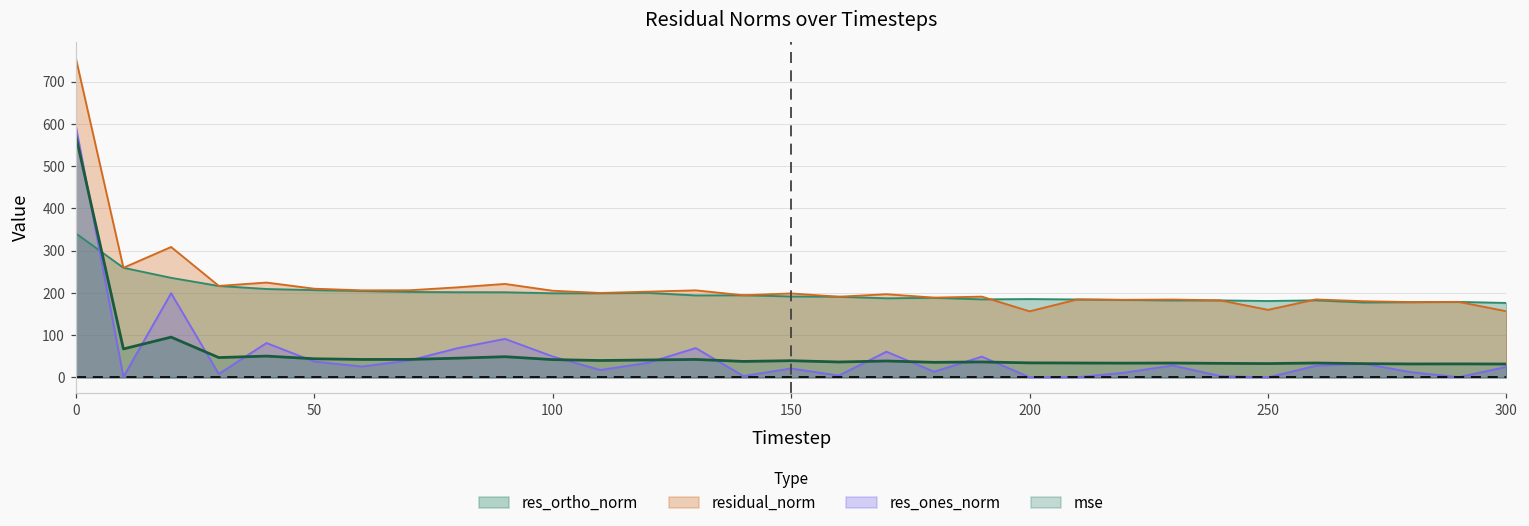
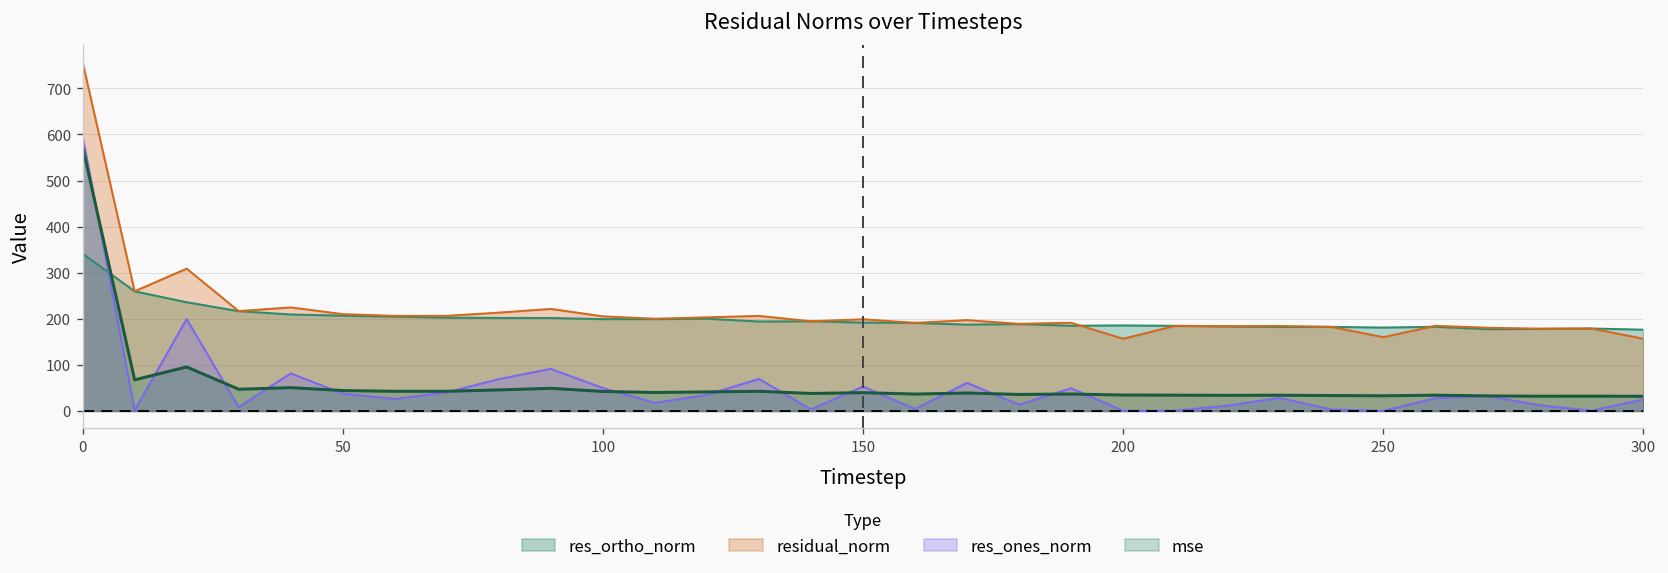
  {
    "residual_norm": {
      "0": 760,
      "150": 200,
      "200": 160,
      "250": 160,
      "300": 160
    },
    "res_ones_norm": {
      "0": 600,
      "100": 50,
-     "150": 20,
+     "150": 50,
      "200": 0,
      "250": 0,
      "300": 20
    }
  }
